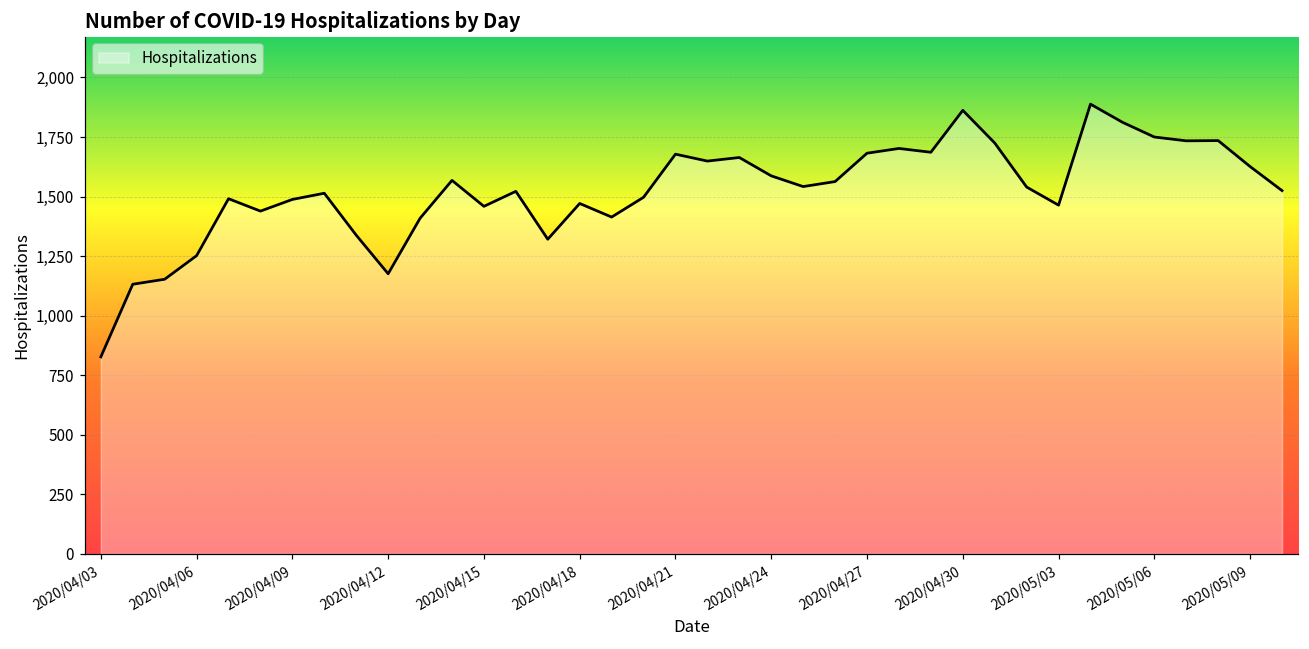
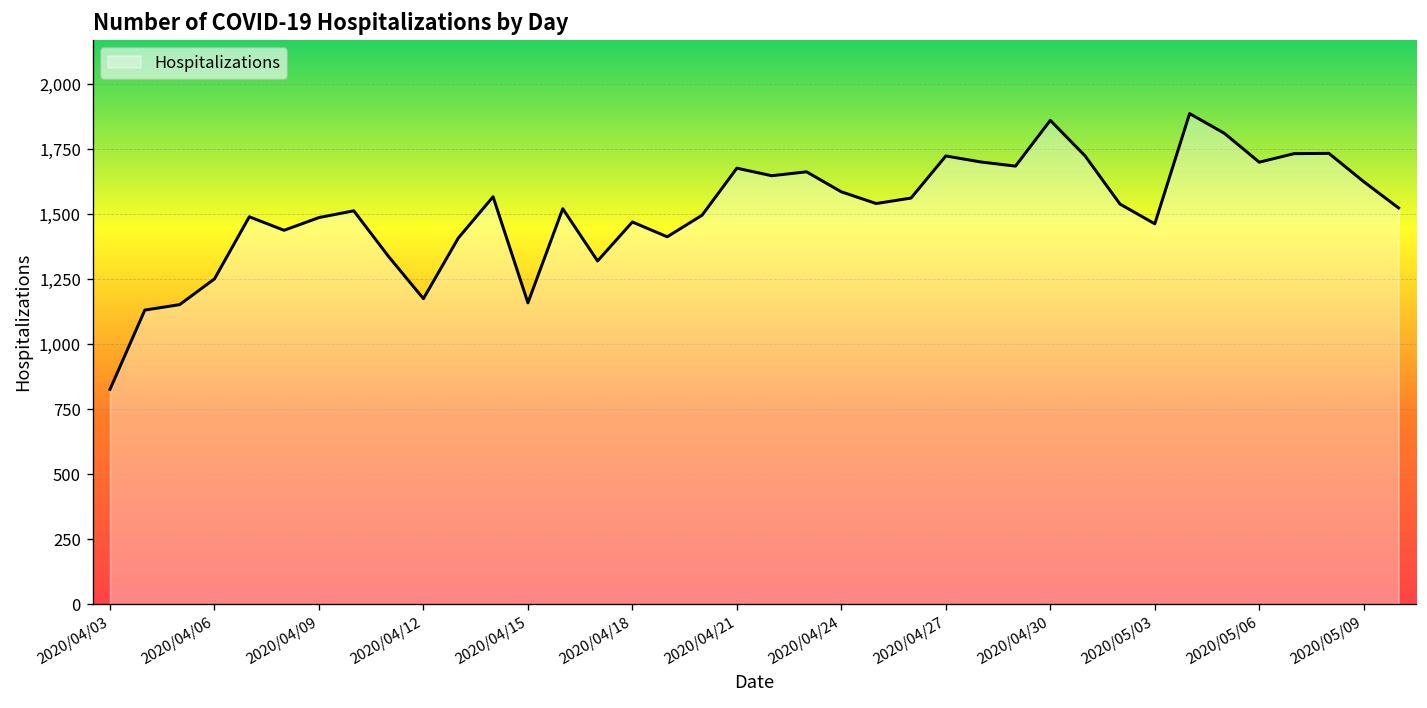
  {
    "2020/04/03": "830",
    "2020/04/06": "1,250",
    "2020/04/09": "1,490",
    "2020/04/12": "1,180",
-   "2020/04/15": "1,460",
+   "2020/04/15": "1,160",
    "2020/04/18": "1,470",
    "2020/04/21": "1,680",
    "2020/04/24": "1,590",
-   "2020/04/27": "1,680",
+   "2020/04/27": "1,730",
    "2020/04/30": "1,860",
    "2020/05/03": "1,460",
-   "2020/05/06": "1,750",
+   "2020/05/06": "1,700",
    "2020/05/09": "1,630"
  }
